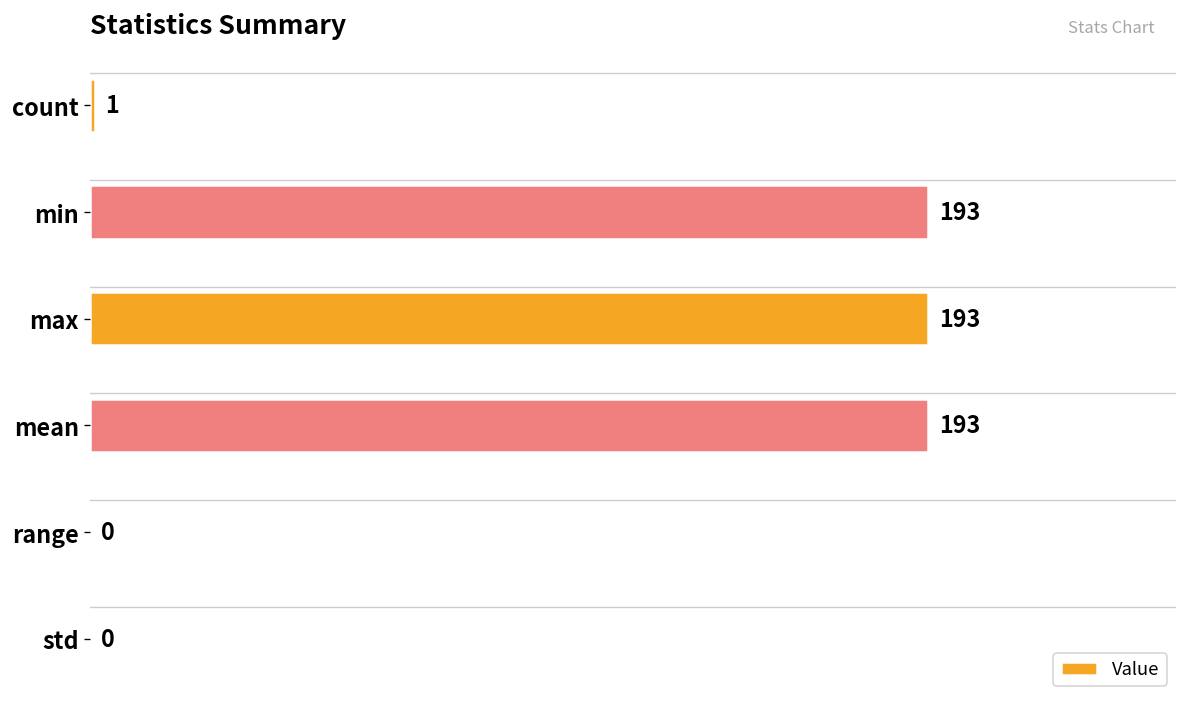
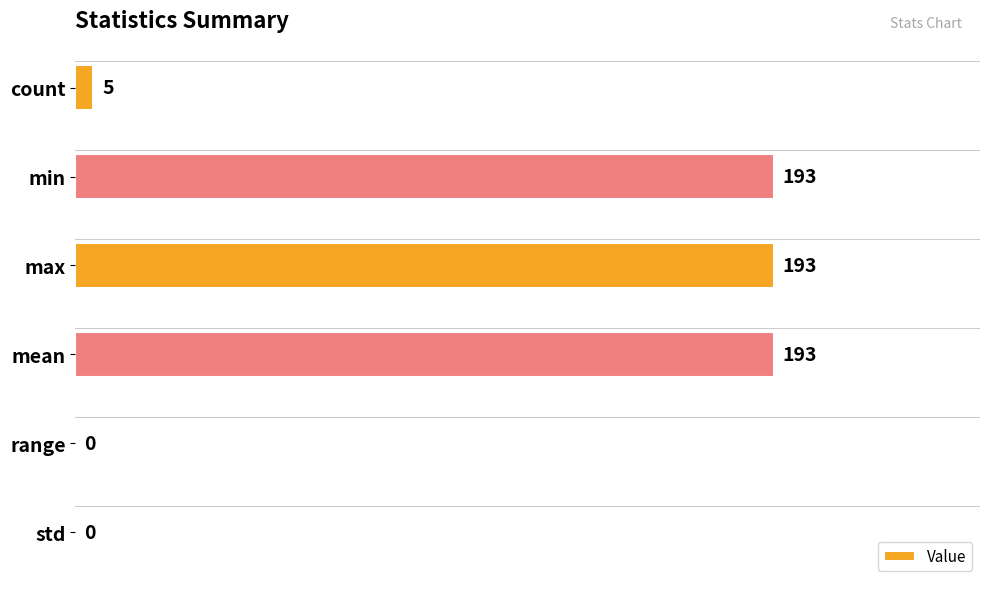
  {
-   "count": 1,
+   "count": 5,
    "min": 193,
    "max": 193,
    "mean": 193,
    "range": 0,
    "std": 0
  }
